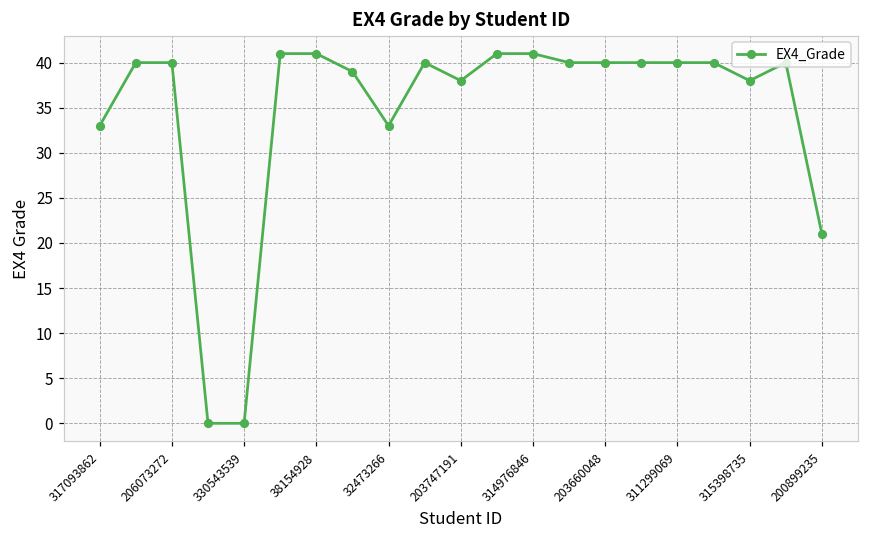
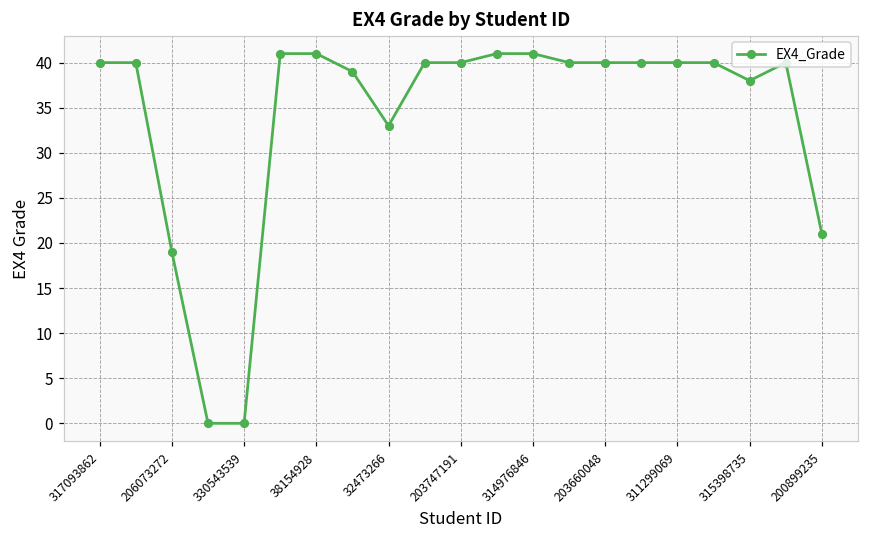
  {
-   "317093862": 33,
-   "206073272": 40,
+   "317093862": 40,
+   "206073272": 19,
    "330543539": 0,
    "38154928": 41,
    "32473266": 33,
-   "203747191": 38,
+   "203747191": 40,
    "314976846": 41,
    "203660048": 40,
    "311299069": 40,
    "315398735": 38,
    "200899235": 21
  }
